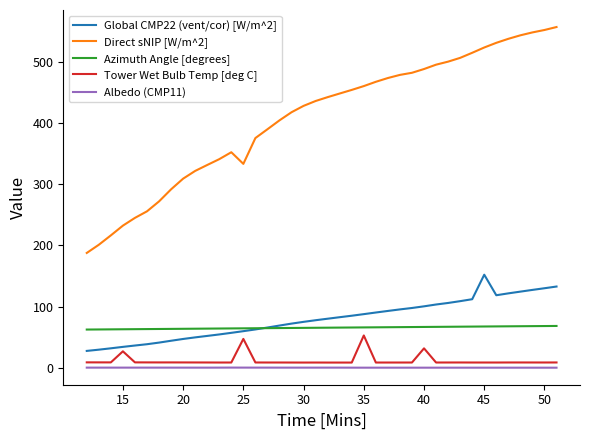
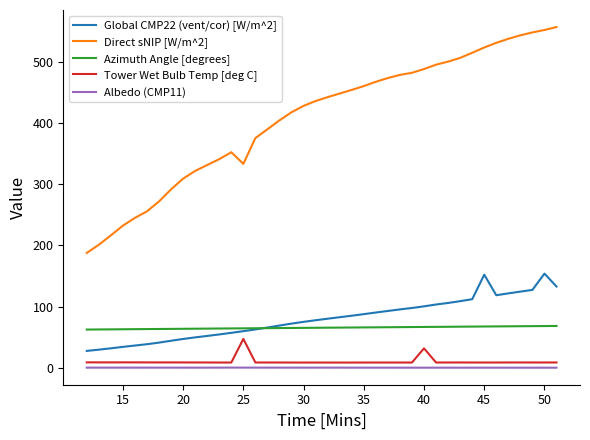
  {
    "Global CMP22 (vent/cor) [W/m^2]": {
      "15": 30,
      "20": 50,
      "25": 60,
      "30": 80,
      "35": 90,
      "40": 100,
      "45": 150,
-     "50": 130
+     "50": 150
    },
    "Direct sNIP [W/m^2]": {
      "15": 230,
      "20": 310,
      "25": 330,
      "30": 430,
      "35": 460,
      "40": 490,
      "45": 520,
      "50": 550
    },
    "Azimuth Angle [degrees]": {
      "15": 60,
      "20": 60,
      "25": 60,
      "30": 70,
      "35": 70,
      "40": 70,
      "45": 70,
      "50": 70
    },
    "Tower Wet Bulb Temp [deg C]": {
-     "15": 30,
+     "15": 10,
      "20": 10,
      "25": 50,
      "30": 10,
-     "35": 50,
+     "35": 10,
      "40": 30,
      "45": 10,
      "50": 10
    },
    "Albedo (CMP11)": {
      "15": 0,
      "20": 0,
      "25": 0,
      "30": 0,
      "35": 0,
      "40": 0,
      "45": 0,
      "50": 0
    }
  }
